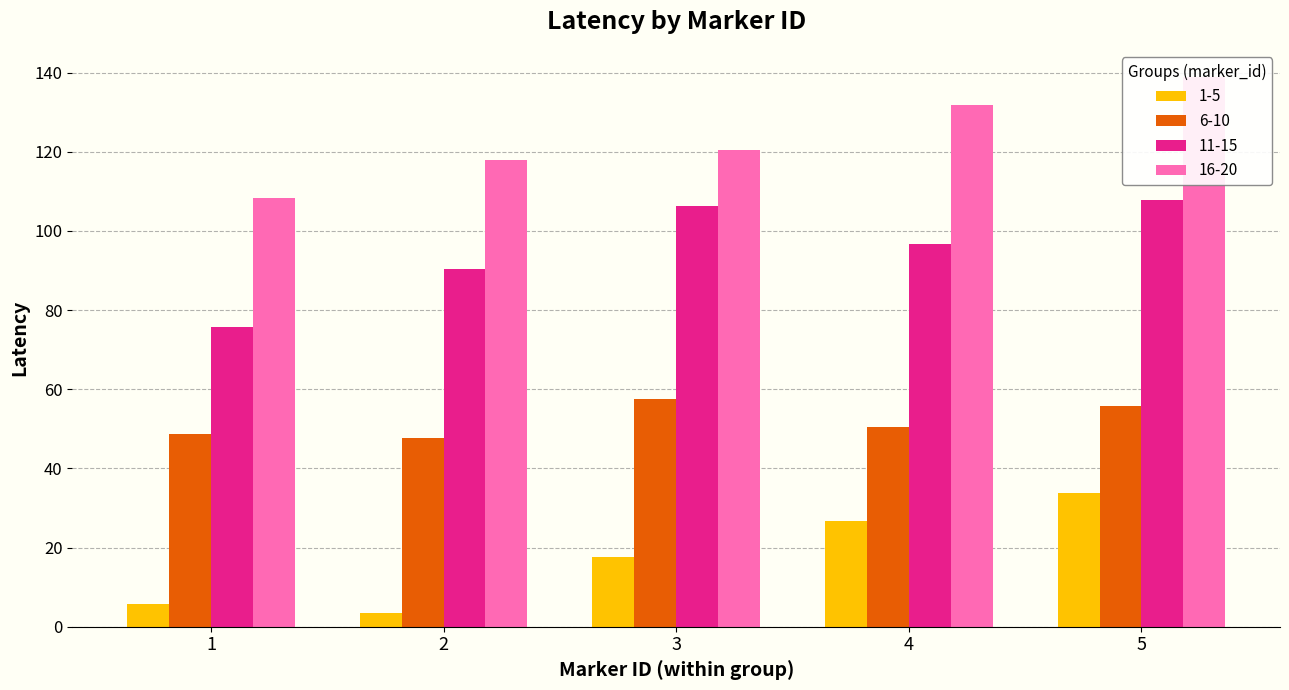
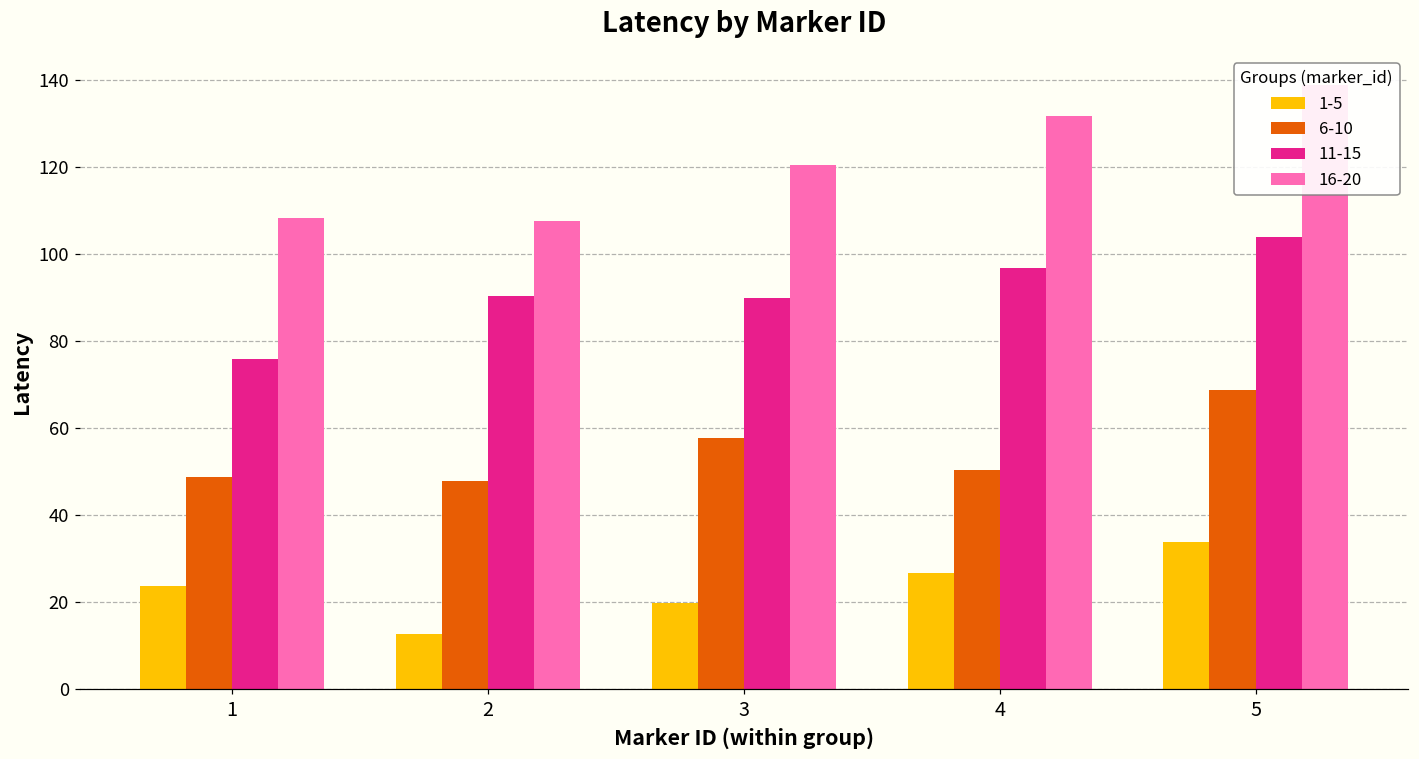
  {
    "1-5": {
-     "1": 6,
-     "2": 3,
-     "3": 18,
+     "1": 24,
+     "2": 13,
+     "3": 20,
      "4": 27,
      "5": 34
    },
    "6-10": {
      "1": 49,
      "2": 48,
      "3": 58,
      "4": 50,
-     "5": 56
+     "5": 69
    },
    "11-15": {
      "1": 76,
      "2": 90,
-     "3": 106,
+     "3": 90,
      "4": 97,
-     "5": 108
+     "5": 104
    },
    "16-20": {
      "1": 108,
-     "2": 118,
+     "2": 108,
      "3": 120,
      "4": 132
    }
  }
